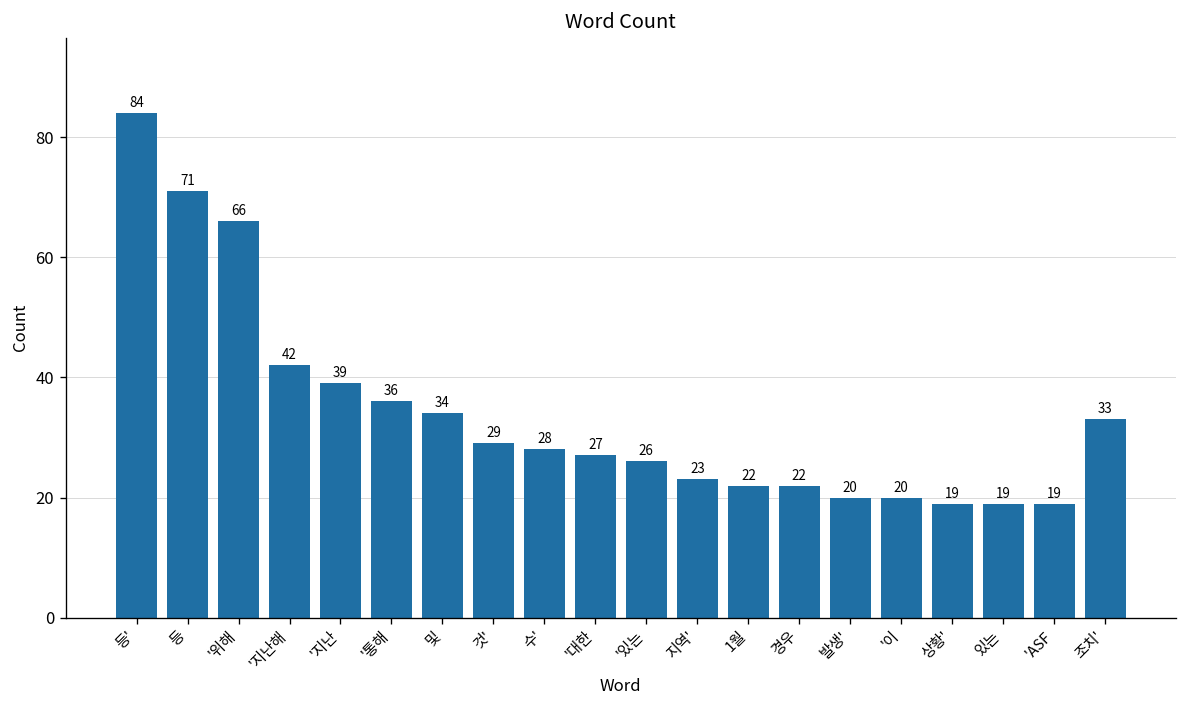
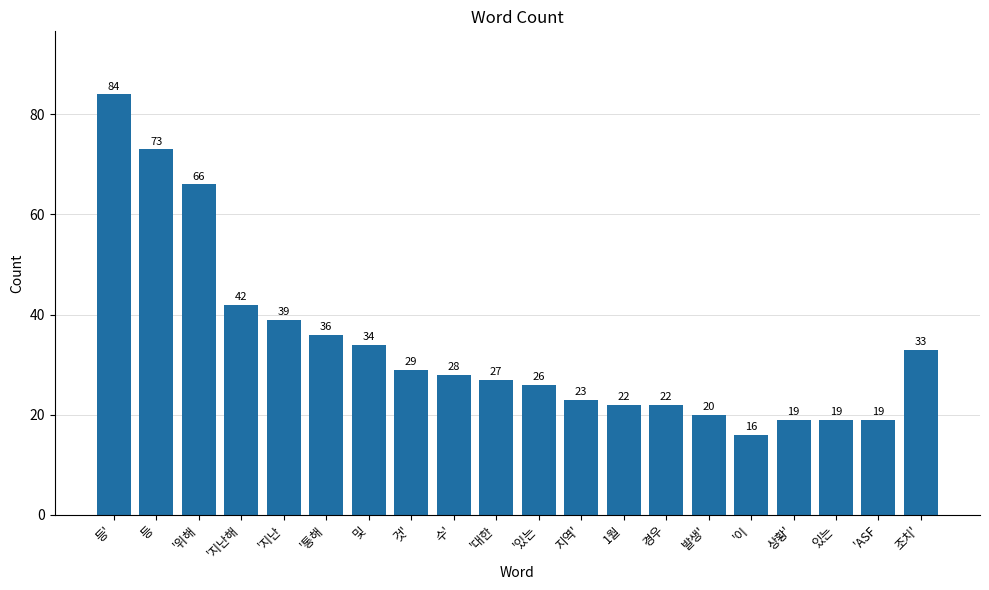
  {
    "등'": 84,
-   "등": 71,
+   "등": 73,
    "'위해": 66,
    "'지난해": 42,
    "'지난": 39,
    "'통해": 36,
    "및": 34,
    "것'": 29,
    "수'": 28,
    "'대한": 27,
    "'있는": 26,
    "지역'": 23,
    "1월": 22,
    "경우": 22,
    "발생'": 20,
-   "'이": 20,
+   "'이": 16,
    "상황'": 19,
    "있는": 19,
    "'ASF": 19,
    "조치'": 33
  }
